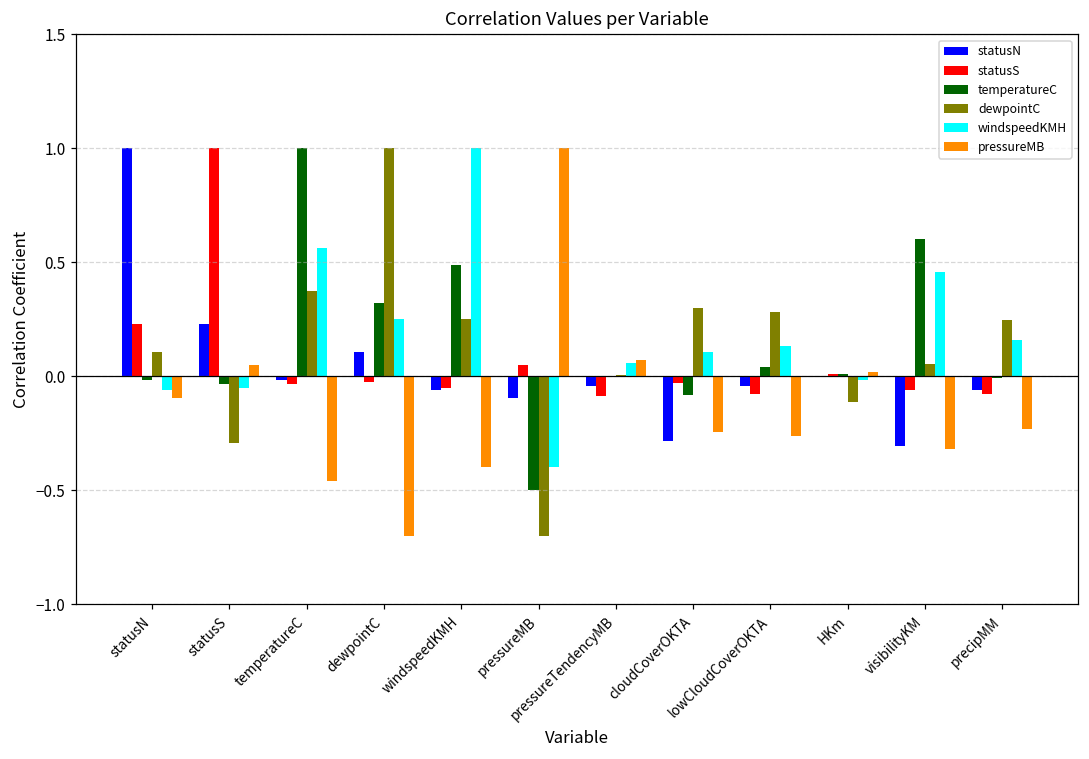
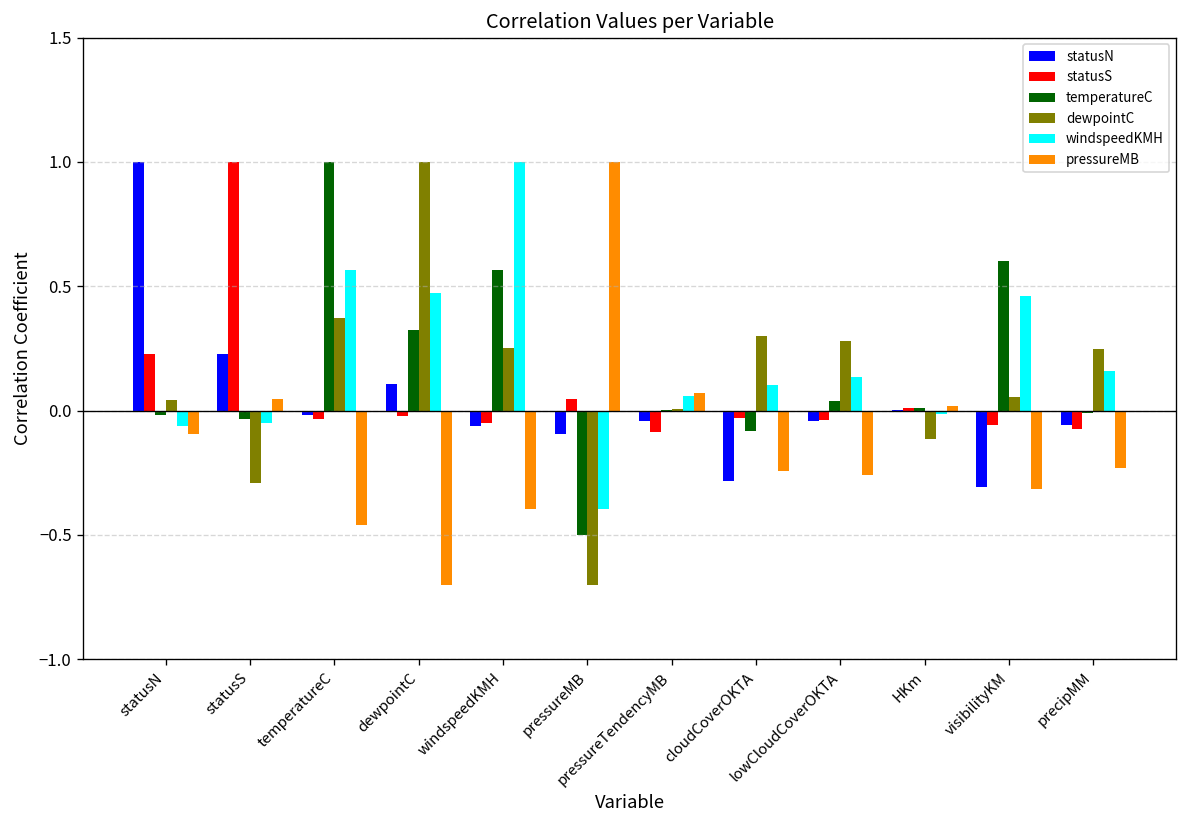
  {
    "statusN": {
      "statusN": 1.00,
      "statusS": 0.23,
      "temperatureC": -0.02,
      "dewpointC": 0.11,
      "windspeedKMH": -0.06,
      "pressureMB": -0.09,
      "pressureTendencyMB": -0.04,
      "cloudCoverOKTA": -0.28,
      "lowCloudCoverOKTA": -0.04,
      "visibilityKM": -0.31,
      "precipMM": -0.06
    },
    "statusS": {
      "statusN": 0.23,
      "statusS": 1.00,
      "temperatureC": -0.03,
      "dewpointC": -0.02,
      "windspeedKMH": -0.05,
      "pressureMB": 0.05,
      "pressureTendencyMB": -0.09,
      "cloudCoverOKTA": -0.03,
-     "lowCloudCoverOKTA": -0.08,
+     "lowCloudCoverOKTA": -0.04,
      "visibilityKM": -0.06,
      "precipMM": -0.08
    },
    "temperatureC": {
      "statusN": -0.02,
      "statusS": -0.03,
      "temperatureC": 1.00,
      "dewpointC": 0.32,
-     "windspeedKMH": 0.49,
+     "windspeedKMH": 0.56,
      "pressureMB": -0.50,
      "cloudCoverOKTA": -0.08,
      "lowCloudCoverOKTA": 0.04,
      "visibilityKM": 0.60
    },
    "dewpointC": {
-     "statusN": 0.11,
+     "statusN": 0.04,
      "statusS": -0.29,
      "temperatureC": 0.37,
      "dewpointC": 1.00,
      "windspeedKMH": 0.25,
      "pressureMB": -0.70,
      "cloudCoverOKTA": 0.30,
      "lowCloudCoverOKTA": 0.28,
      "HKm": -0.11,
      "visibilityKM": 0.05,
      "precipMM": 0.25
    },
    "windspeedKMH": {
      "statusN": -0.06,
      "statusS": -0.05,
      "temperatureC": 0.56,
-     "dewpointC": 0.25,
+     "dewpointC": 0.47,
      "windspeedKMH": 1.00,
      "pressureMB": -0.40,
      "pressureTendencyMB": 0.06,
      "cloudCoverOKTA": 0.10,
      "lowCloudCoverOKTA": 0.13,
      "HKm": -0.01,
      "visibilityKM": 0.46,
      "precipMM": 0.16
    },
    "pressureMB": {
      "statusN": -0.09,
      "statusS": 0.05,
      "temperatureC": -0.46,
      "dewpointC": -0.70,
      "windspeedKMH": -0.40,
      "pressureMB": 1.00,
      "pressureTendencyMB": 0.07,
      "cloudCoverOKTA": -0.24,
      "lowCloudCoverOKTA": -0.26,
      "HKm": 0.02,
      "visibilityKM": -0.32,
      "precipMM": -0.23
    }
  }
